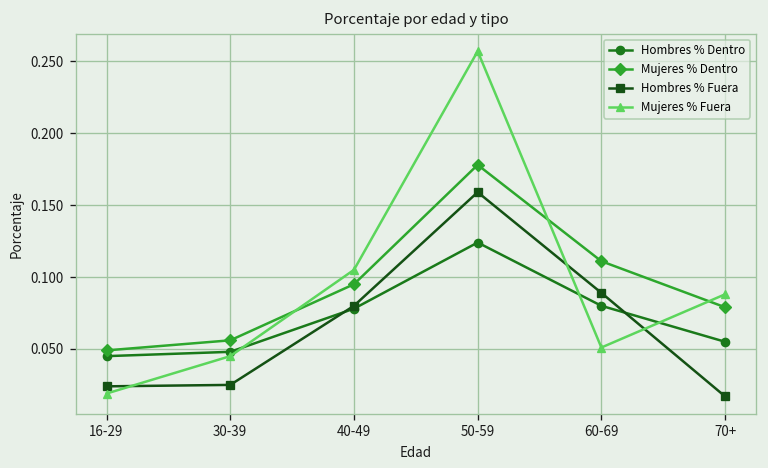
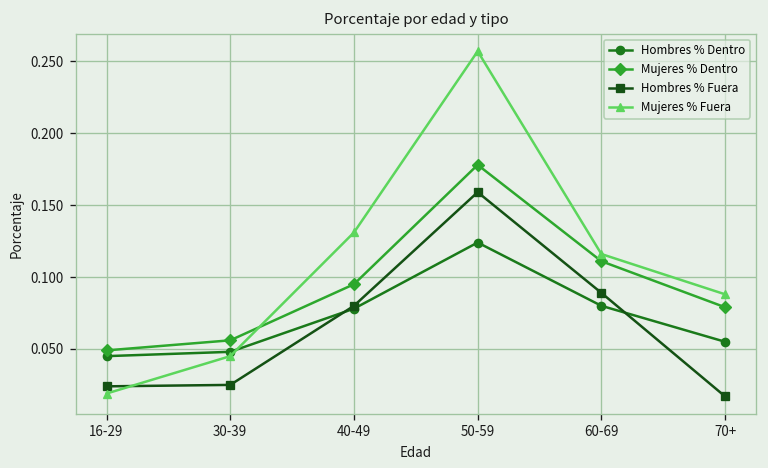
  {
    "Mujeres % Fuera": {
      "16-29": 0.019,
      "30-39": 0.045,
-     "40-49": 0.105,
+     "40-49": 0.131,
      "50-59": 0.257,
-     "60-69": 0.051,
+     "60-69": 0.116,
      "70+": 0.088
    }
  }
